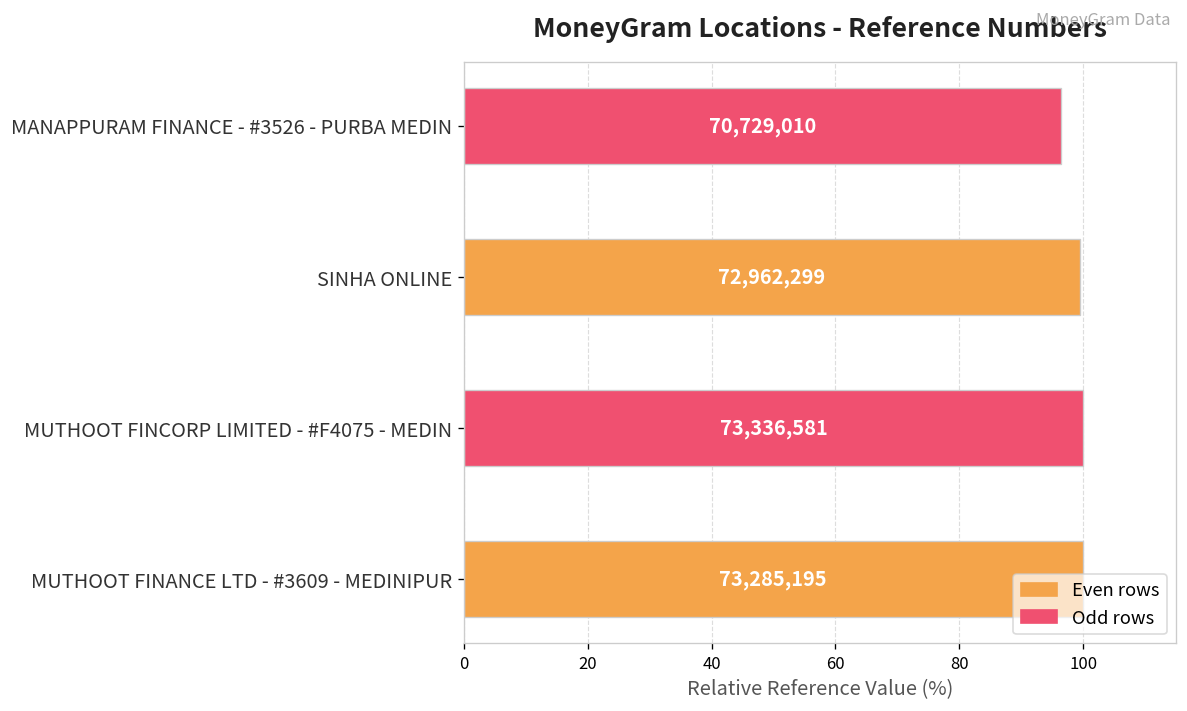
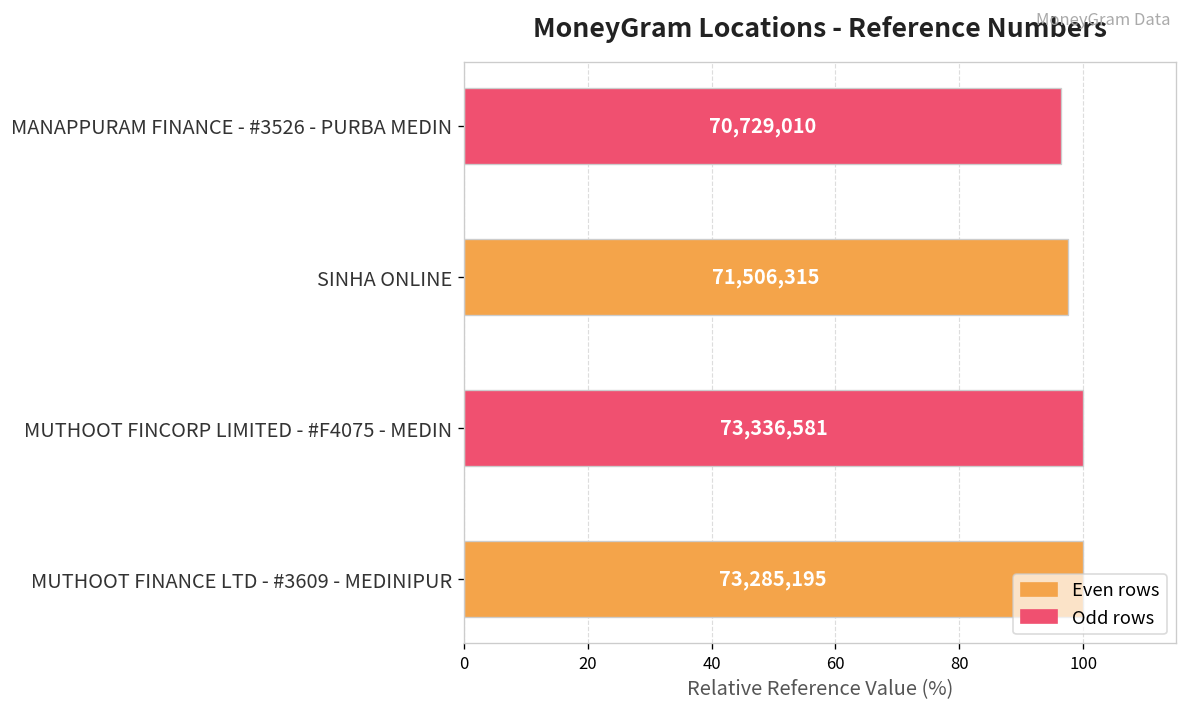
  {
-   "SINHA ONLINE": "72,962,299"
+   "SINHA ONLINE": "71,506,315"
  }
